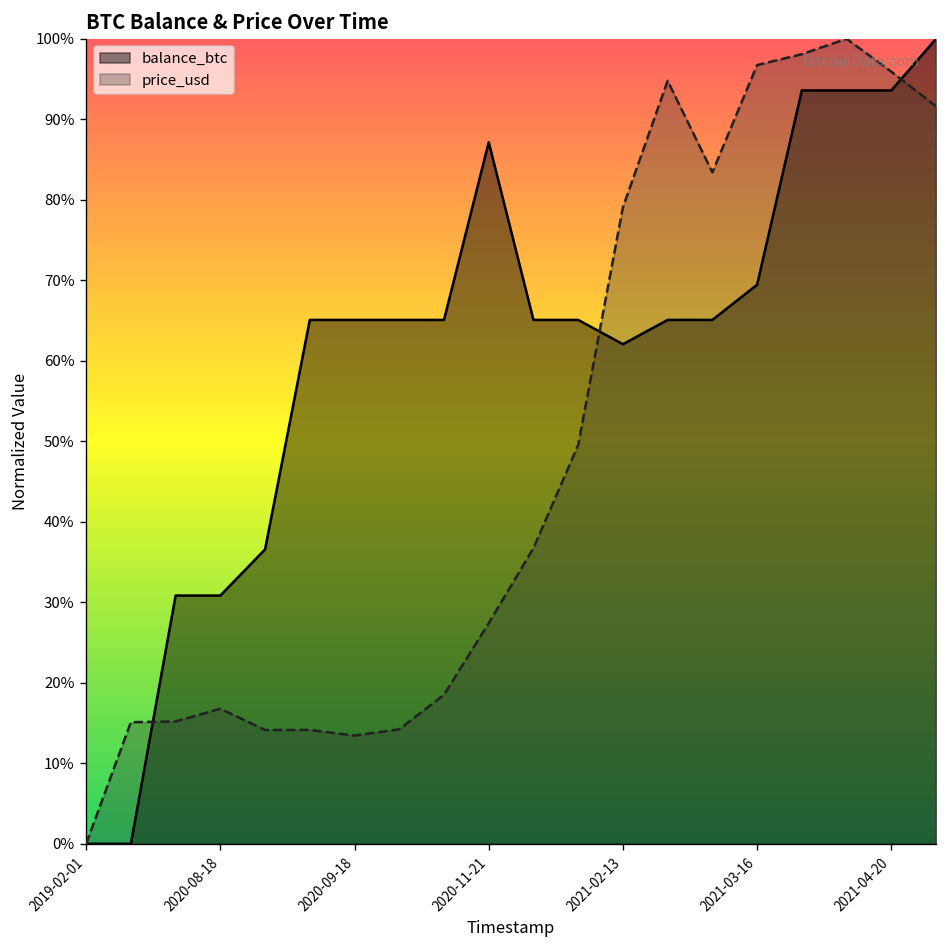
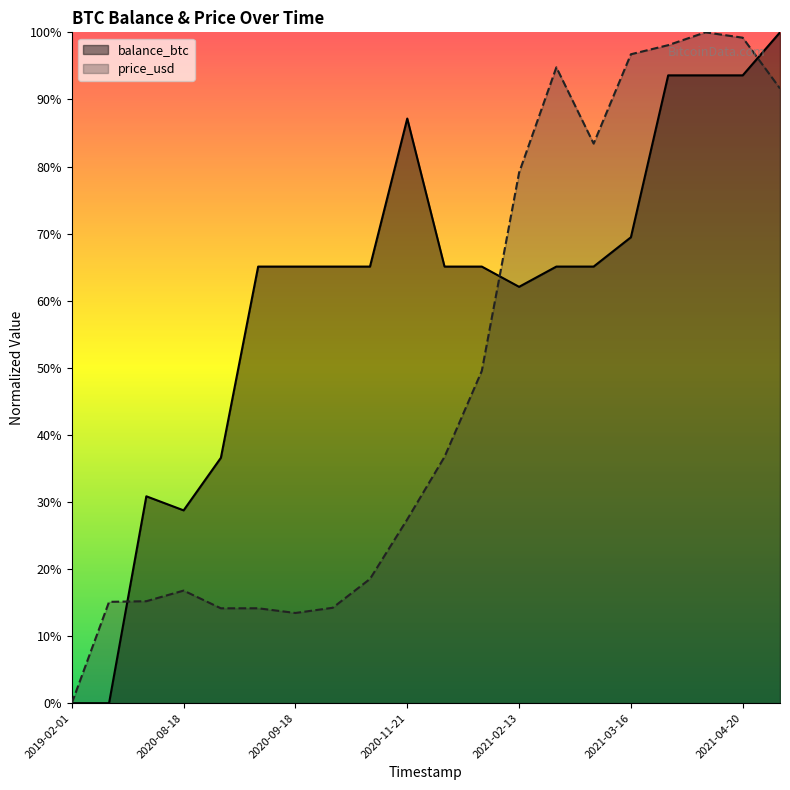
  {
    "balance_btc": {
-     "2020-08-18": "31%",
+     "2020-08-18": "29%",
      "2020-09-18": "65%",
      "2020-11-21": "87%",
      "2021-02-13": "62%",
      "2021-03-16": "69%",
      "2021-04-20": "94%"
    },
    "price_usd": {
      "2020-08-18": "17%",
      "2020-09-18": "13%",
      "2020-11-21": "27%",
      "2021-02-13": "79%",
      "2021-03-16": "97%",
-     "2021-04-20": "96%"
+     "2021-04-20": "99%"
    }
  }
